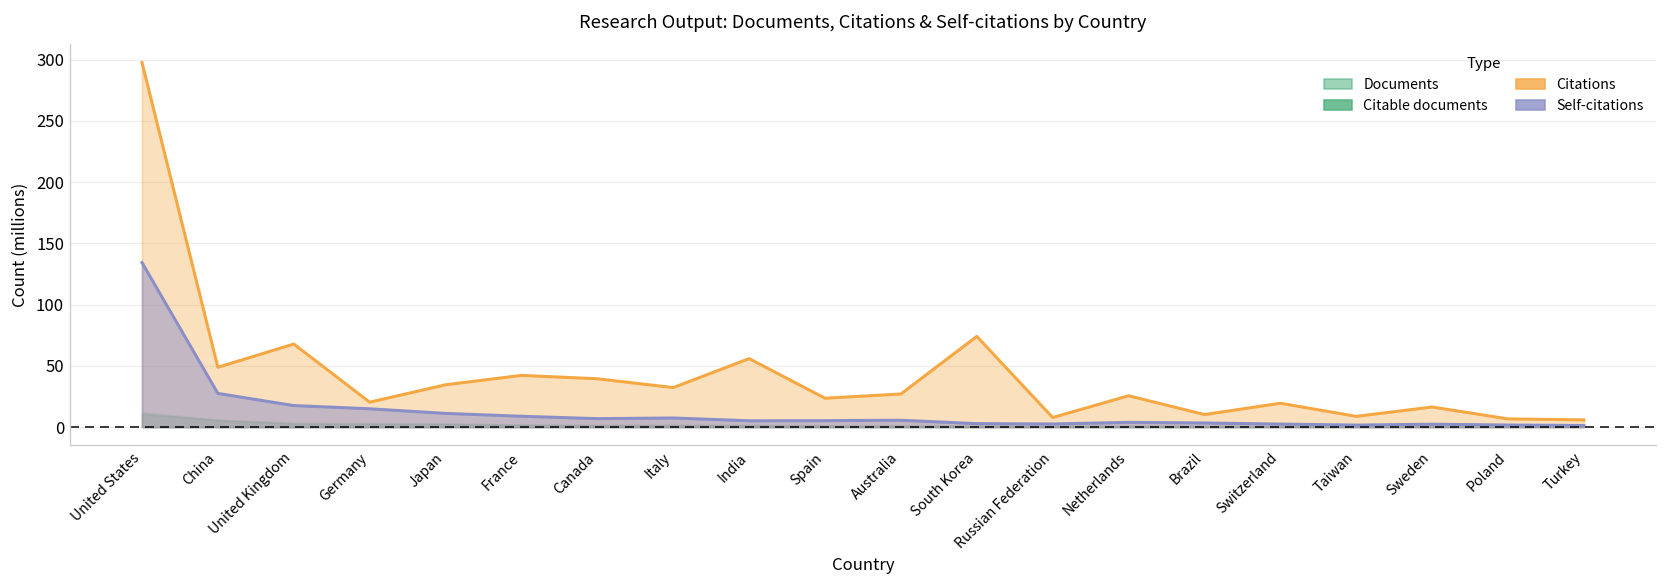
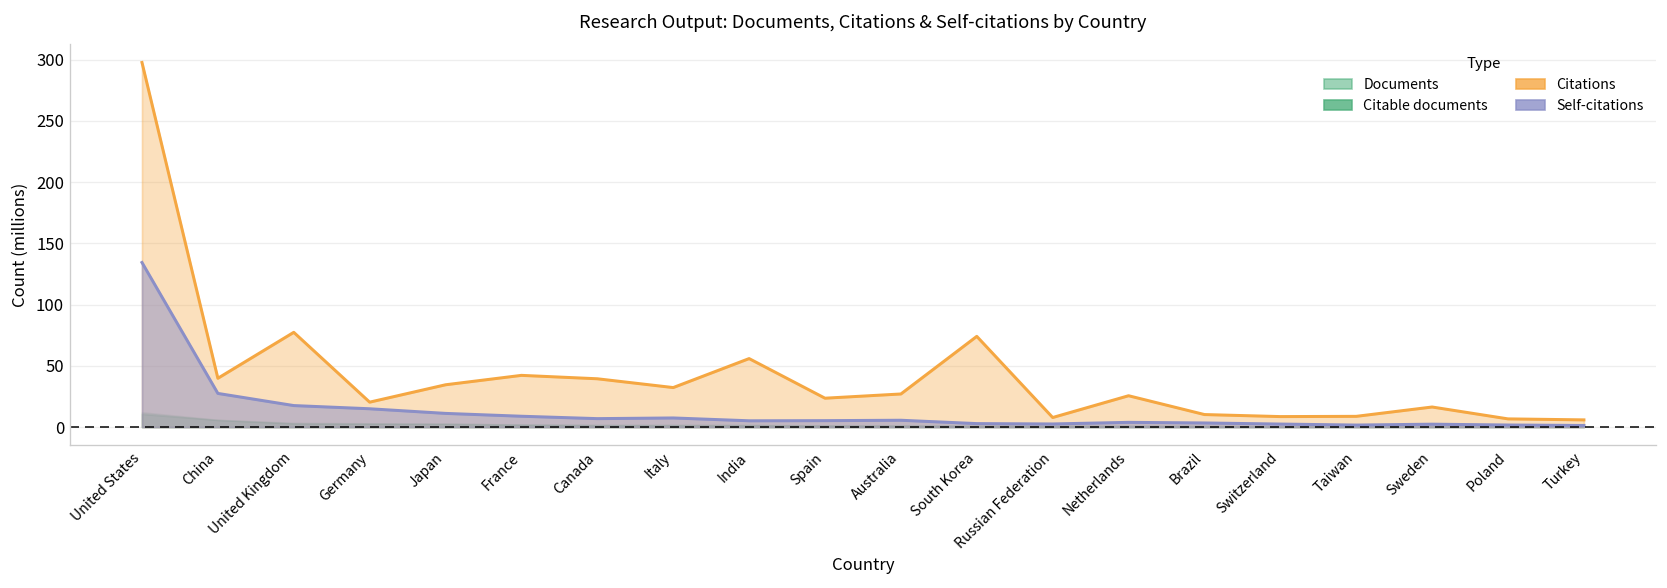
  {
    "Citations": {
      "United States": 298,
-     "China": 49,
-     "United Kingdom": 68,
+     "China": 40,
+     "United Kingdom": 77,
      "Germany": 20,
      "Japan": 35,
      "France": 42,
      "Canada": 39,
      "Italy": 32,
      "India": 56,
      "Spain": 24,
      "Australia": 27,
      "South Korea": 74,
      "Russian Federation": 8,
      "Netherlands": 26,
      "Brazil": 10,
-     "Switzerland": 19,
+     "Switzerland": 9,
      "Taiwan": 9,
      "Sweden": 16,
      "Poland": 7,
      "Turkey": 6
    }
  }
